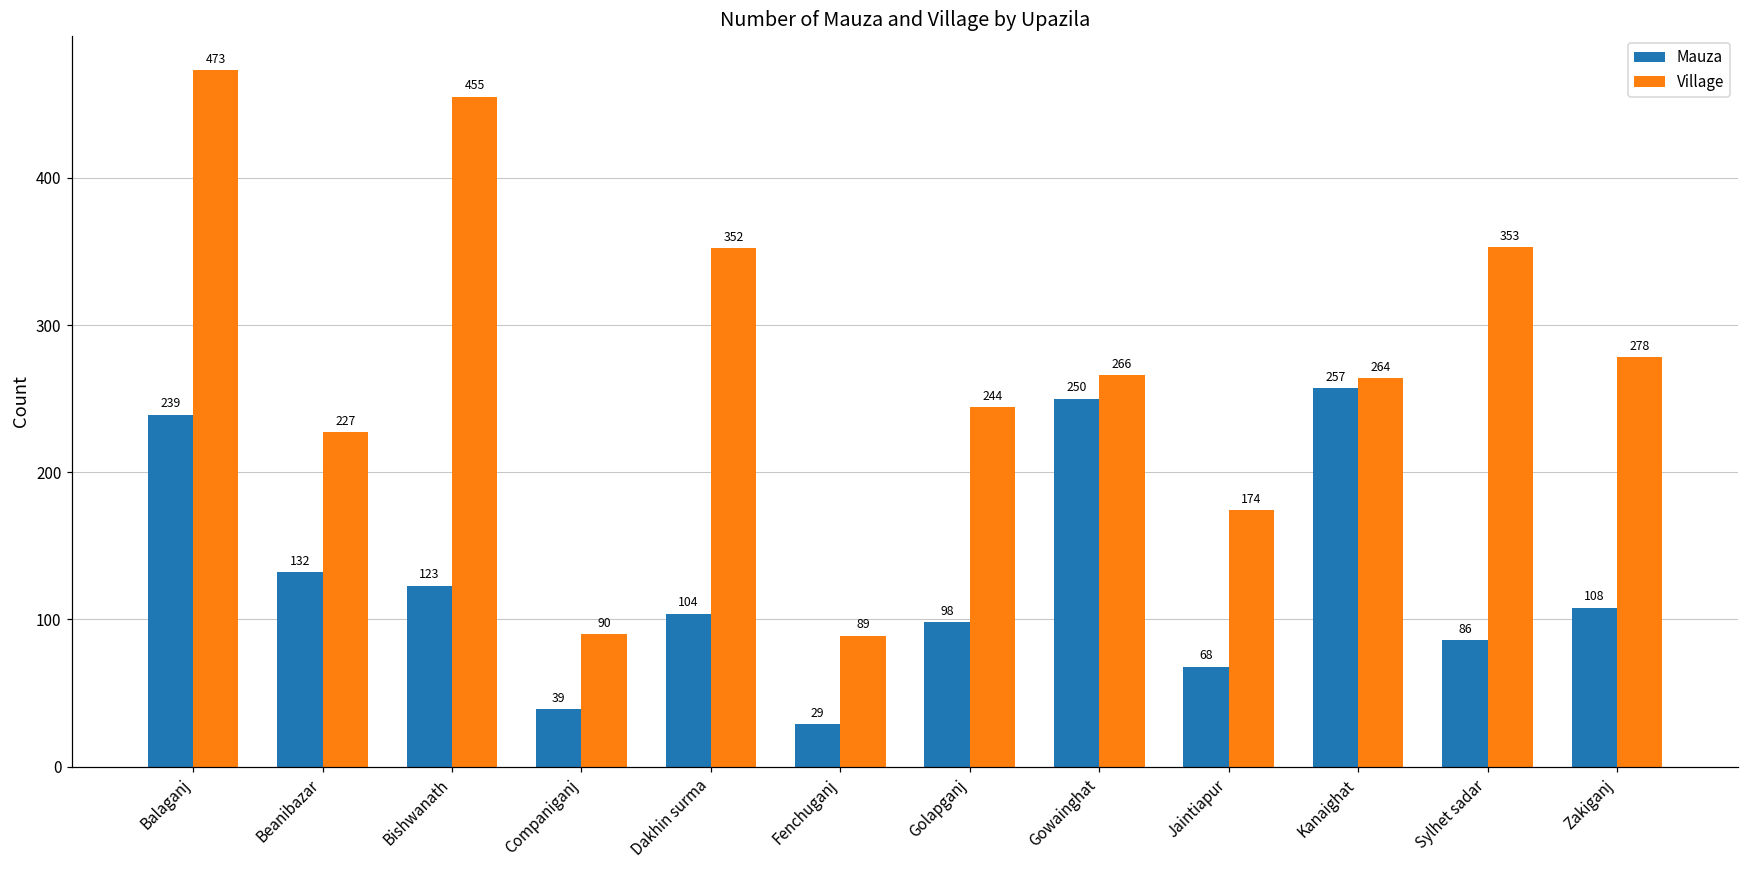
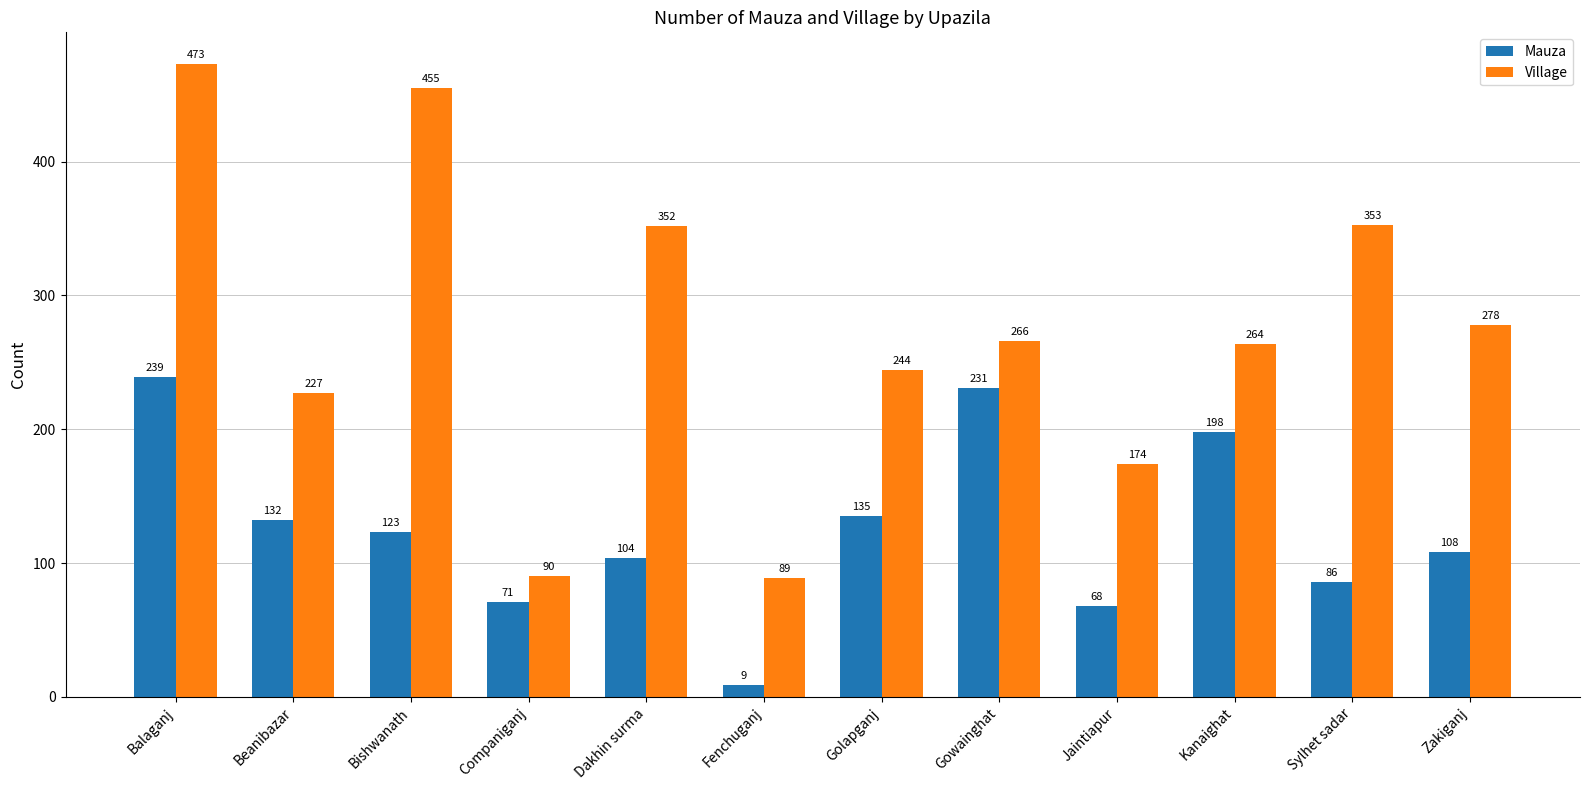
  {
    "Mauza": {
      "Balaganj": 239,
      "Beanibazar": 132,
      "Bishwanath": 123,
-     "Companiganj": 39,
+     "Companiganj": 71,
      "Dakhin surma": 104,
-     "Fenchuganj": 29,
-     "Golapganj": 98,
-     "Gowainghat": 250,
+     "Fenchuganj": 9,
+     "Golapganj": 135,
+     "Gowainghat": 231,
      "Jaintiapur": 68,
-     "Kanaighat": 257,
+     "Kanaighat": 198,
      "Sylhet sadar": 86,
      "Zakiganj": 108
    },
    "Village": {
      "Balaganj": 473,
      "Beanibazar": 227,
      "Bishwanath": 455,
      "Companiganj": 90,
      "Dakhin surma": 352,
      "Fenchuganj": 89,
      "Golapganj": 244,
      "Gowainghat": 266,
      "Jaintiapur": 174,
      "Kanaighat": 264,
      "Sylhet sadar": 353,
      "Zakiganj": 278
    }
  }
